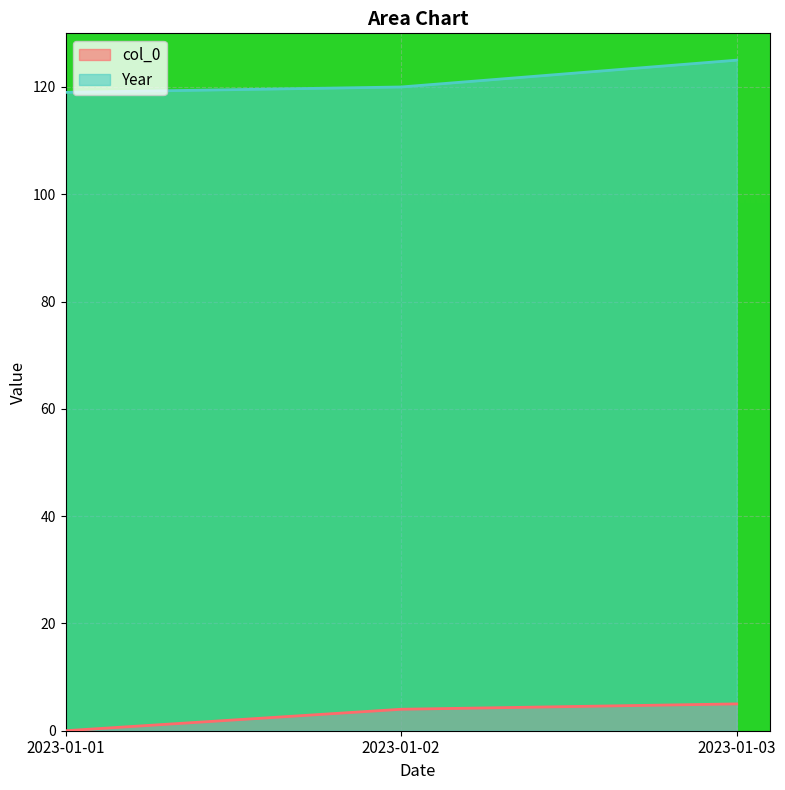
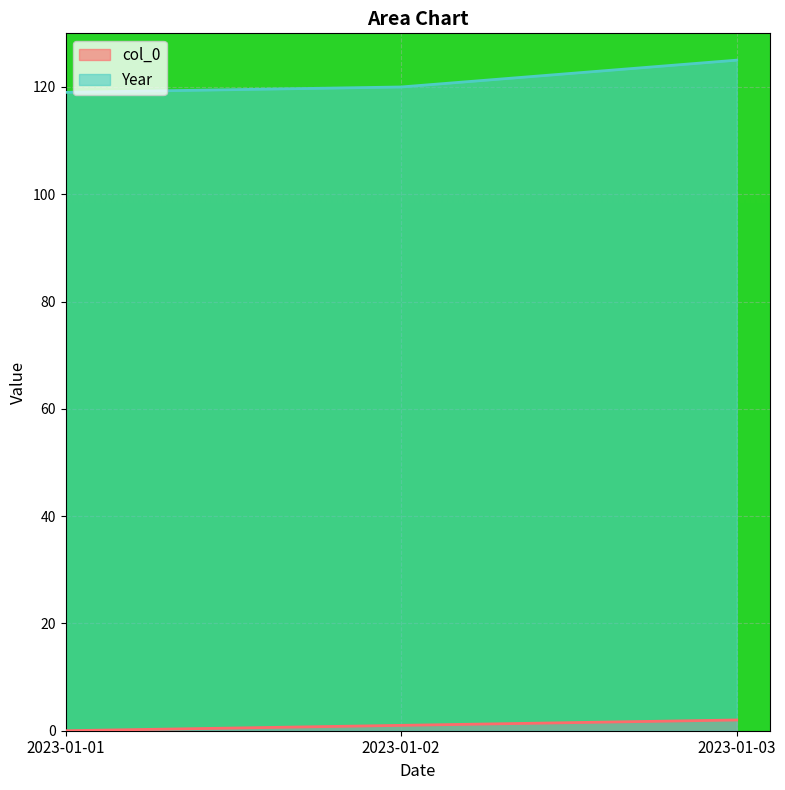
  {
    "col_0": {
      "2023-01-01": 0,
-     "2023-01-02": 4,
-     "2023-01-03": 5
+     "2023-01-02": 1,
+     "2023-01-03": 2
    },
    "Year": {
      "2023-01-01": 119,
      "2023-01-02": 120,
      "2023-01-03": 125
    }
  }
